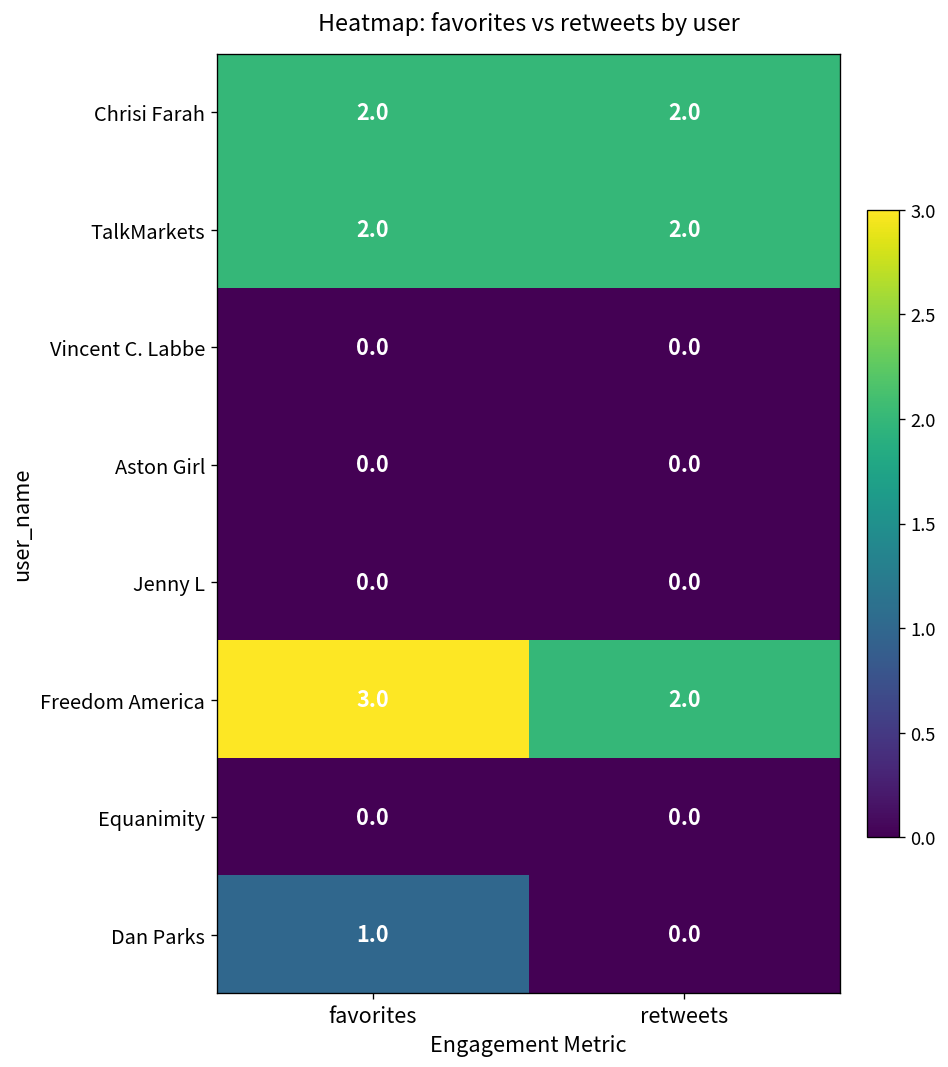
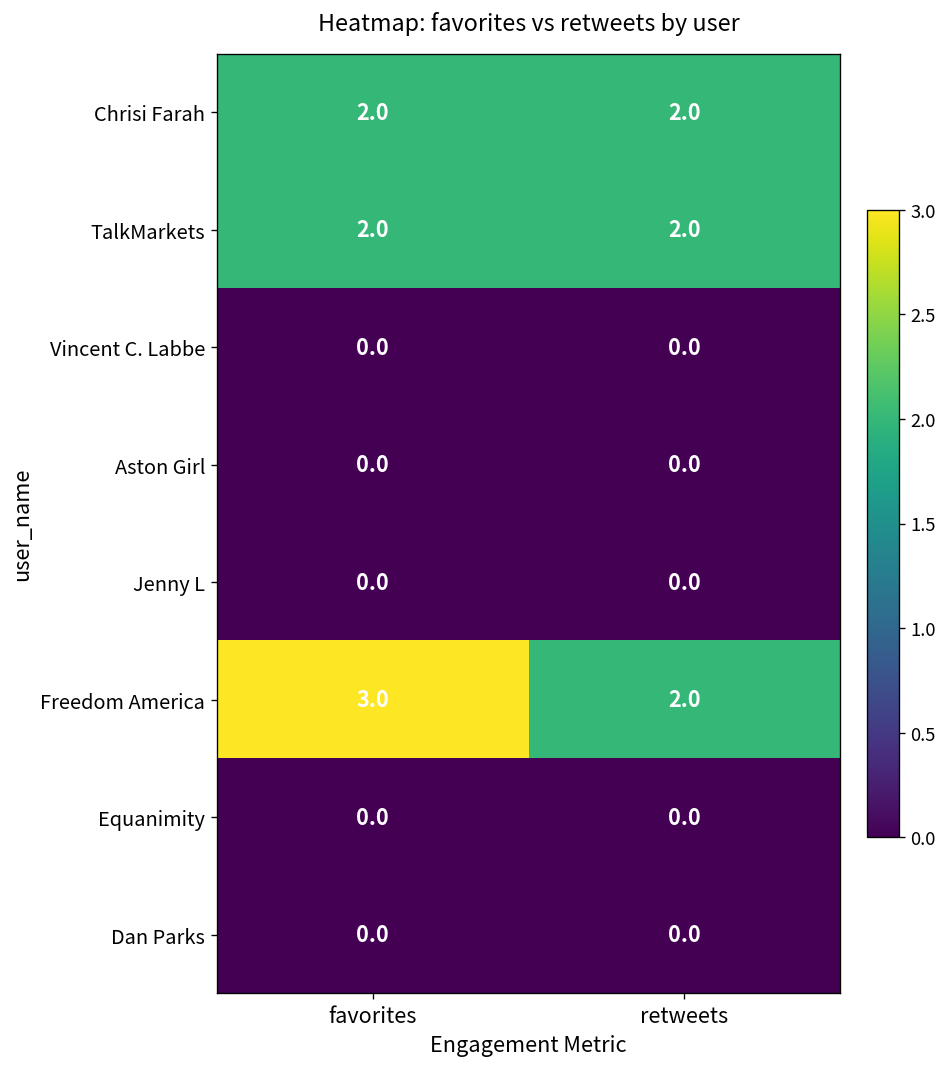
  {
    "Chrisi Farah": {
      "favorites": 2.0,
      "retweets": 2.0
    },
    "TalkMarkets": {
      "favorites": 2.0,
      "retweets": 2.0
    },
    "Vincent C. Labbe": {
      "favorites": 0.0,
      "retweets": 0.0
    },
    "Aston Girl": {
      "favorites": 0.0,
      "retweets": 0.0
    },
    "Jenny L": {
      "favorites": 0.0,
      "retweets": 0.0
    },
    "Freedom America": {
      "favorites": 3.0,
      "retweets": 2.0
    },
    "Equanimity": {
      "favorites": 0.0,
      "retweets": 0.0
    },
    "Dan Parks": {
-     "favorites": 1.0,
+     "favorites": 0.0,
      "retweets": 0.0
    }
  }
